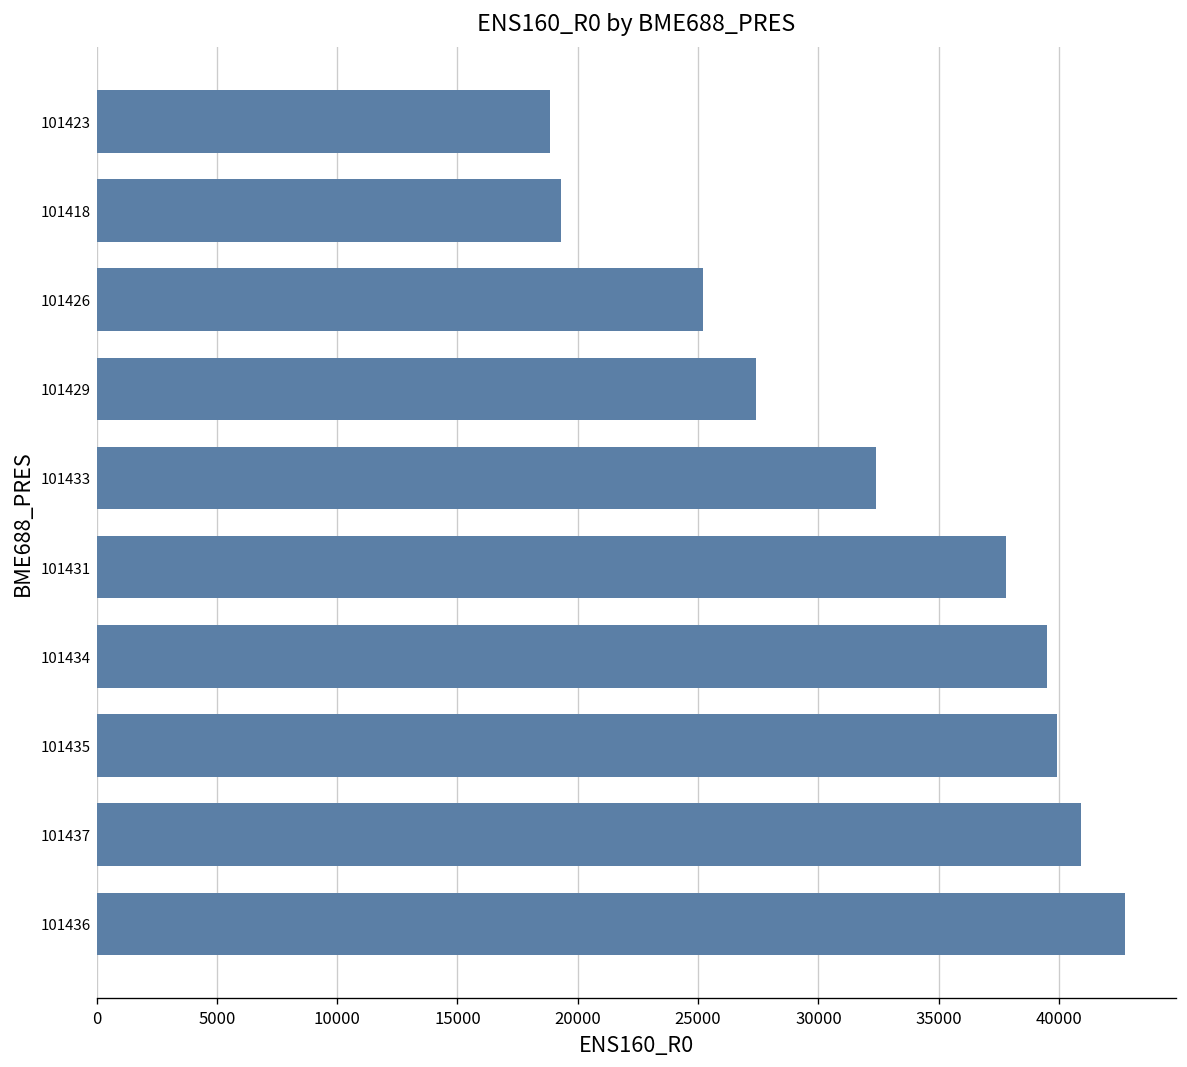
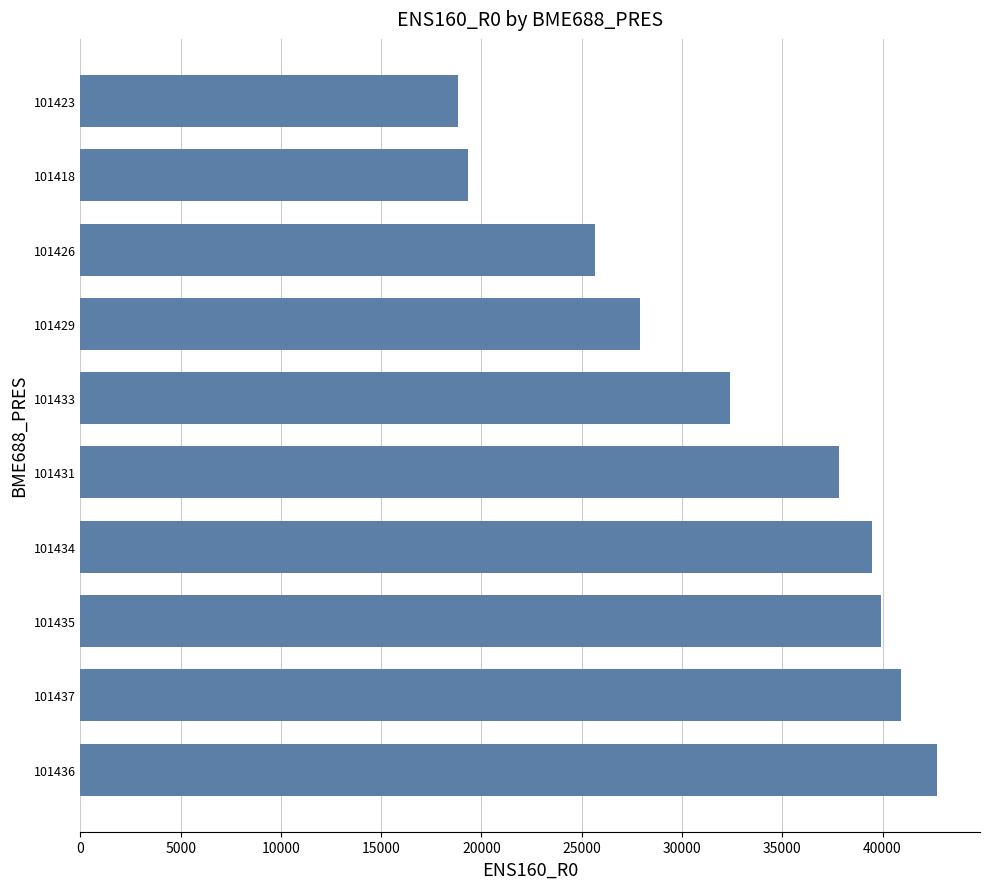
  {
    "101423": 18800,
    "101418": 19300,
-   "101426": 25200,
-   "101429": 27400,
+   "101426": 25700,
+   "101429": 27900,
    "101431": 37800,
    "101437": 40900
  }
